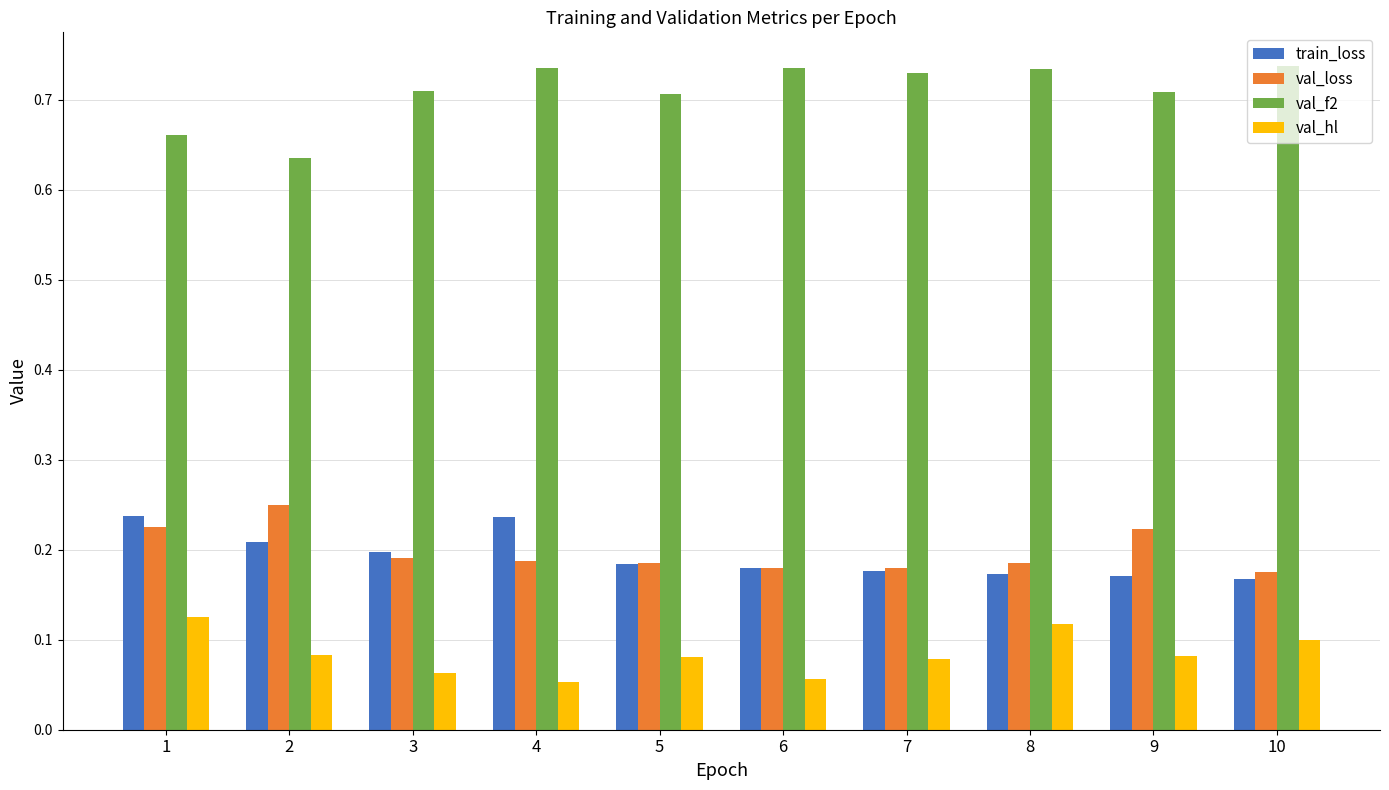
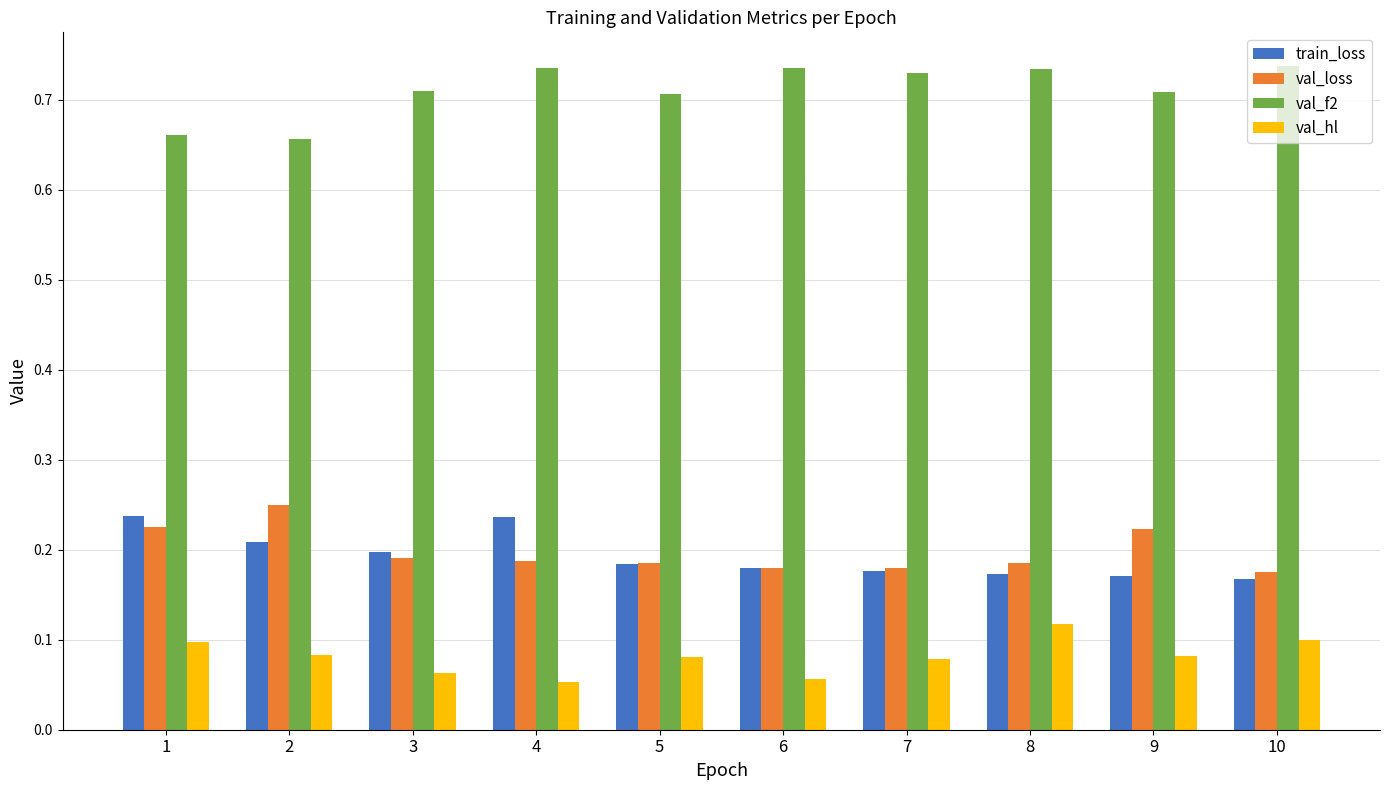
  {
    "train_loss": {
      "1": 0.24,
      "2": 0.21,
      "3": 0.20,
      "4": 0.24,
      "5": 0.18,
      "6": 0.18,
      "7": 0.18,
      "8": 0.17,
      "9": 0.17,
      "10": 0.17
    },
    "val_loss": {
      "1": 0.23,
      "2": 0.25,
      "3": 0.19,
      "4": 0.19,
      "5": 0.19,
      "6": 0.18,
      "7": 0.18,
      "8": 0.19,
      "9": 0.22,
      "10": 0.18
    },
    "val_f2": {
      "1": 0.66,
-     "2": 0.63,
+     "2": 0.66,
      "3": 0.71,
      "4": 0.74,
      "5": 0.71,
      "6": 0.74,
      "7": 0.73,
      "8": 0.73,
      "9": 0.71
    },
    "val_hl": {
-     "1": 0.13,
+     "1": 0.10,
      "2": 0.08,
      "3": 0.06,
      "4": 0.05,
      "5": 0.08,
      "6": 0.06,
      "7": 0.08,
      "8": 0.12,
      "9": 0.08,
      "10": 0.10
    }
  }
